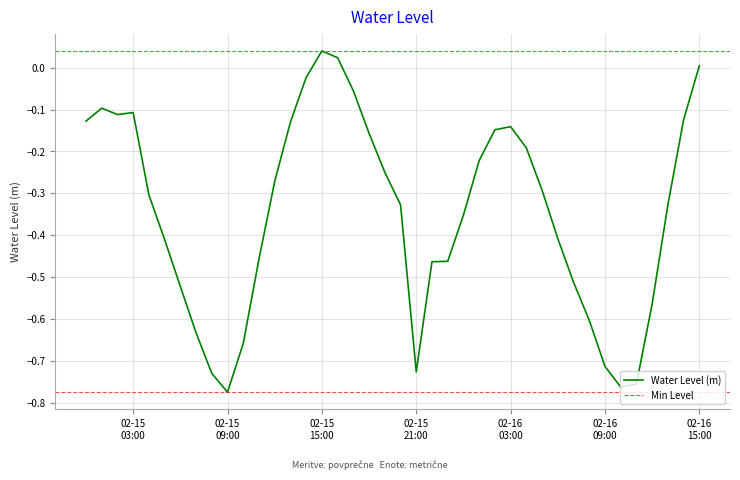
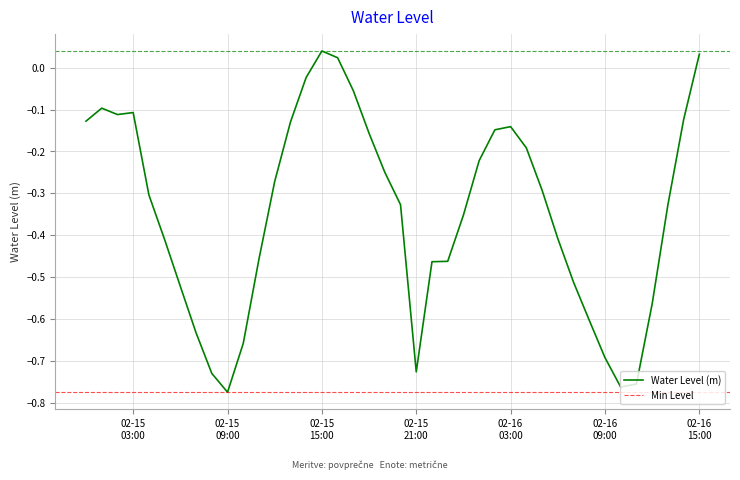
  {
    "02-15 03:00": -0.11,
    "02-15 09:00": -0.77,
    "02-15 15:00": 0.04,
    "02-15 21:00": -0.73,
    "02-16 03:00": -0.14,
-   "02-16 09:00": -0.71,
-   "02-16 15:00": 0.00
+   "02-16 09:00": -0.69,
+   "02-16 15:00": 0.03
  }
